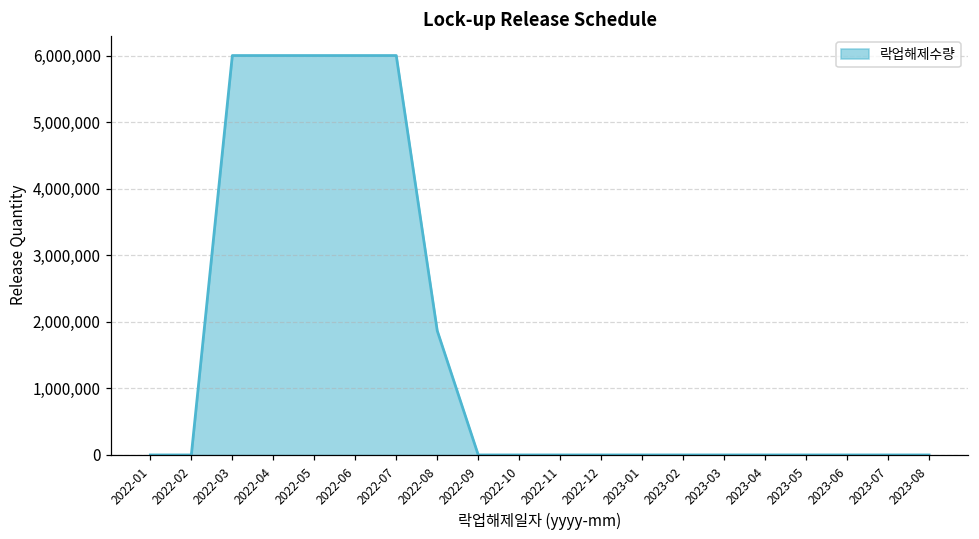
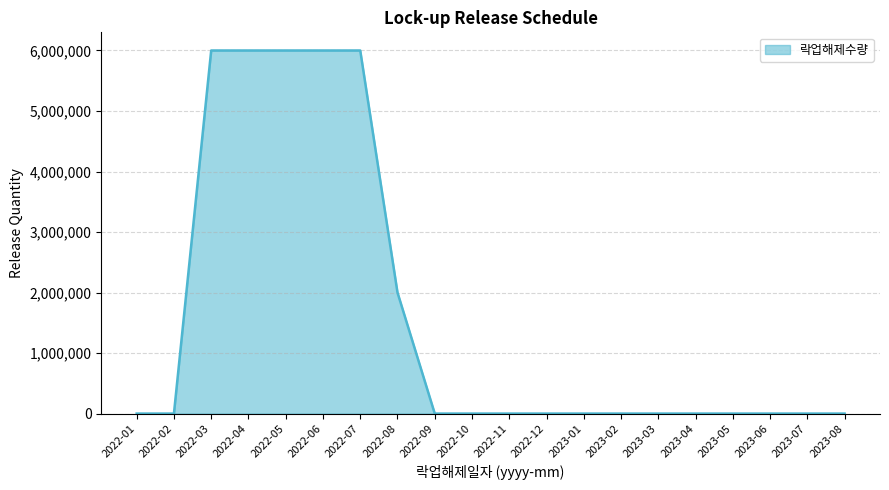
  {
    "2022-01": "0",
    "2022-02": "0",
    "2022-03": "6,000,000",
    "2022-04": "6,000,000",
    "2022-05": "6,000,000",
    "2022-06": "6,000,000",
    "2022-07": "6,000,000",
-   "2022-08": "1,900,000",
+   "2022-08": "2,000,000",
    "2022-09": "0",
    "2022-10": "0",
    "2022-11": "0",
    "2022-12": "0",
    "2023-01": "0",
    "2023-02": "0",
    "2023-03": "0",
    "2023-04": "0",
    "2023-05": "0",
    "2023-06": "0",
    "2023-07": "0",
    "2023-08": "0"
  }
